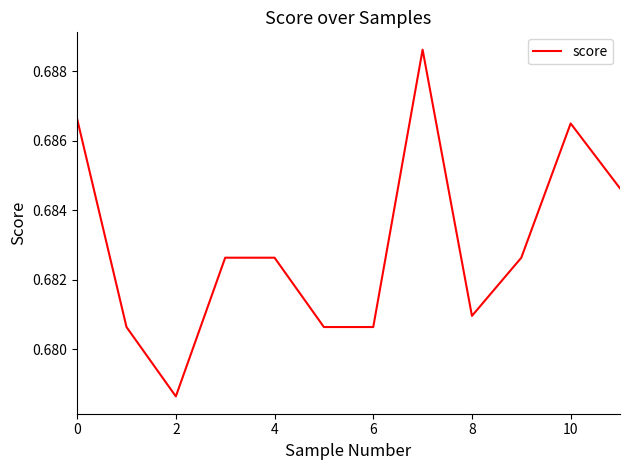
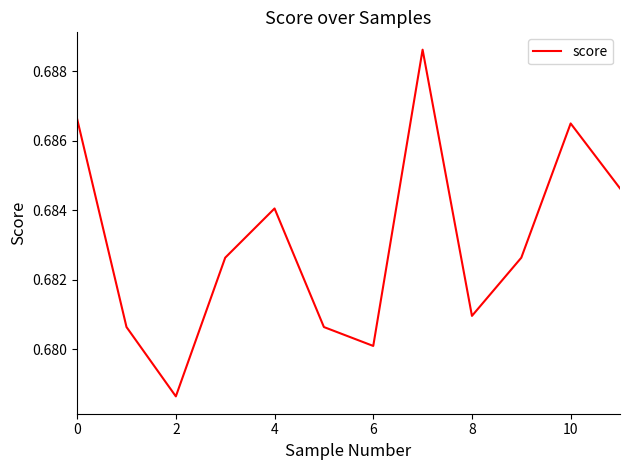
  {
    "0": 0.6866,
    "2": 0.6786,
-   "4": 0.6826,
-   "6": 0.6806,
+   "4": 0.6841,
+   "6": 0.6801,
    "8": 0.6810,
    "10": 0.6865
  }
